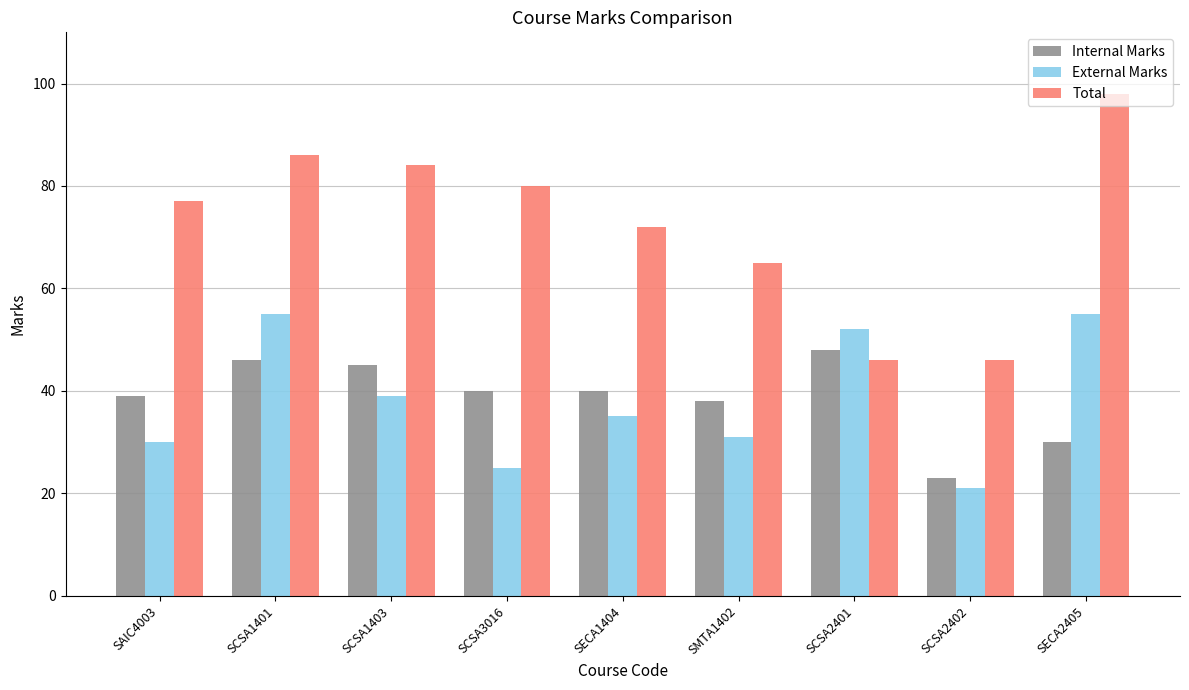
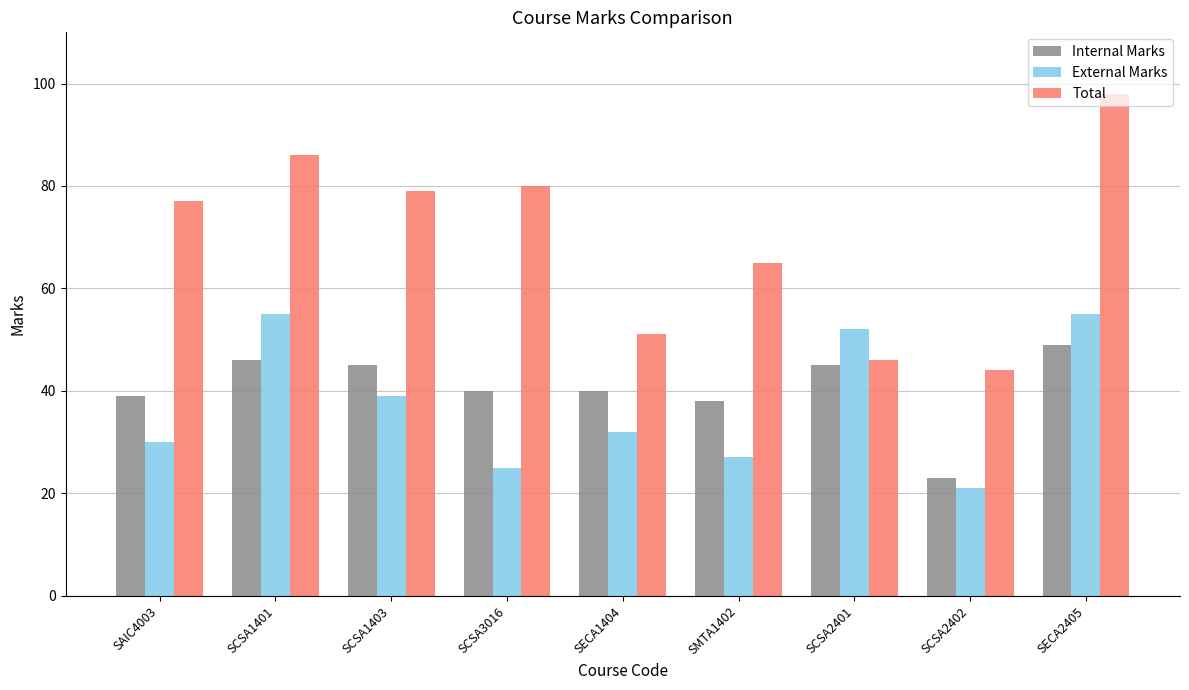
  {
    "Internal Marks": {
      "SAIC4003": 39,
      "SCSA1401": 46,
      "SCSA1403": 45,
      "SCSA3016": 40,
      "SECA1404": 40,
      "SMTA1402": 38,
-     "SCSA2401": 48,
+     "SCSA2401": 45,
      "SCSA2402": 23,
-     "SECA2405": 30
+     "SECA2405": 49
    },
    "External Marks": {
      "SAIC4003": 30,
      "SCSA1401": 55,
      "SCSA1403": 39,
      "SCSA3016": 25,
-     "SECA1404": 35,
-     "SMTA1402": 31,
+     "SECA1404": 32,
+     "SMTA1402": 27,
      "SCSA2401": 52,
      "SCSA2402": 21,
      "SECA2405": 55
    },
    "Total": {
      "SAIC4003": 77,
      "SCSA1401": 86,
-     "SCSA1403": 84,
+     "SCSA1403": 79,
      "SCSA3016": 80,
-     "SECA1404": 72,
+     "SECA1404": 51,
      "SMTA1402": 65,
      "SCSA2401": 46,
-     "SCSA2402": 46
+     "SCSA2402": 44
    }
  }
